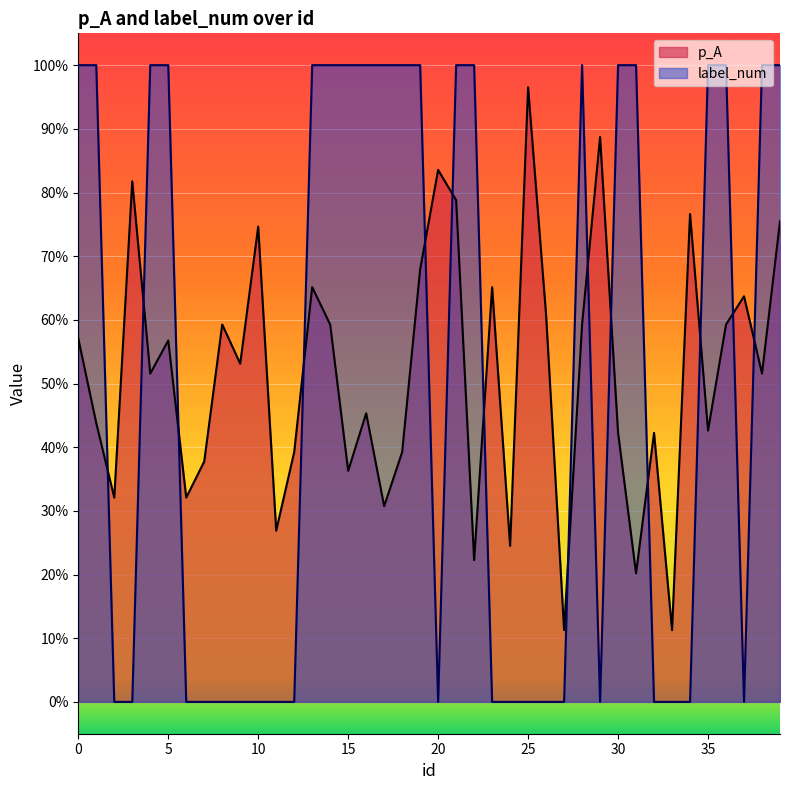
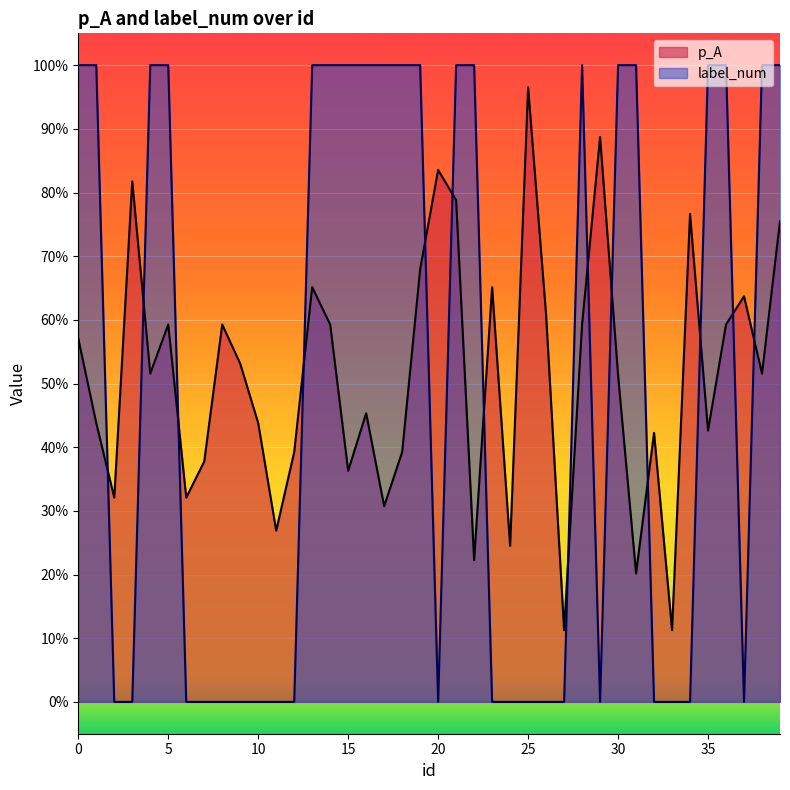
  {
    "p_A": {
      "0": "57%",
-     "5": "57%",
-     "10": "75%",
+     "5": "59%",
+     "10": "44%",
      "15": "36%",
      "20": "84%",
      "25": "97%",
-     "30": "42%",
+     "30": "51%",
      "35": "43%"
    },
    "label_num": {
      "0": "100%",
      "5": "100%",
      "10": "0%",
      "15": "100%",
      "20": "0%",
      "25": "0%",
      "30": "100%"
    }
  }
